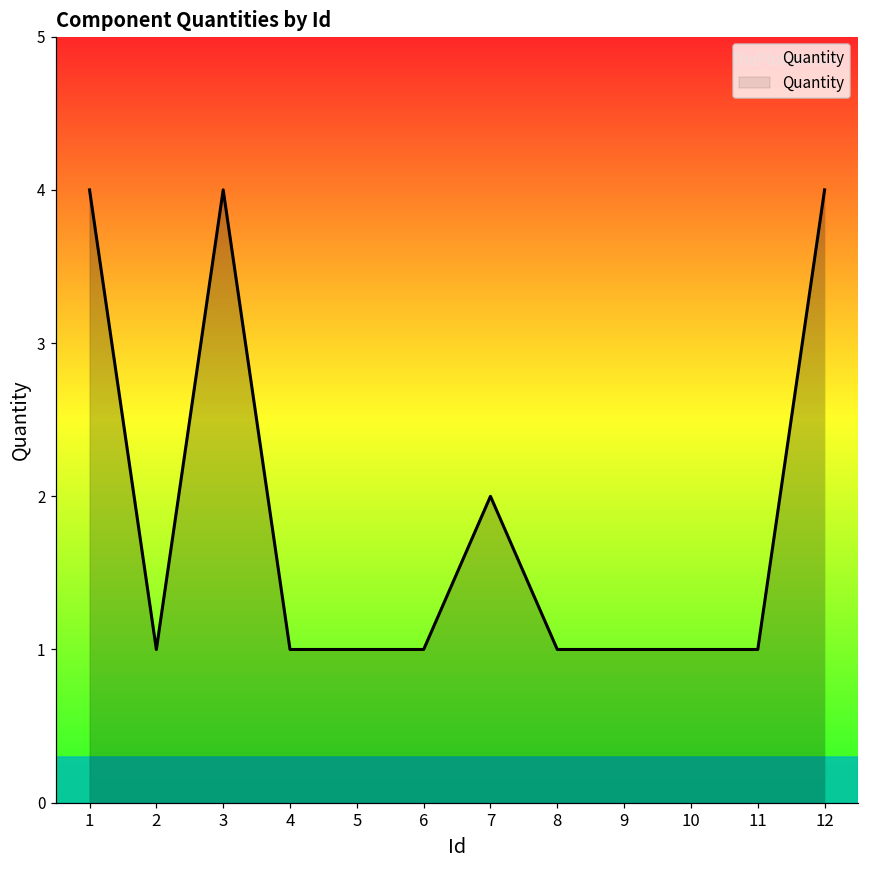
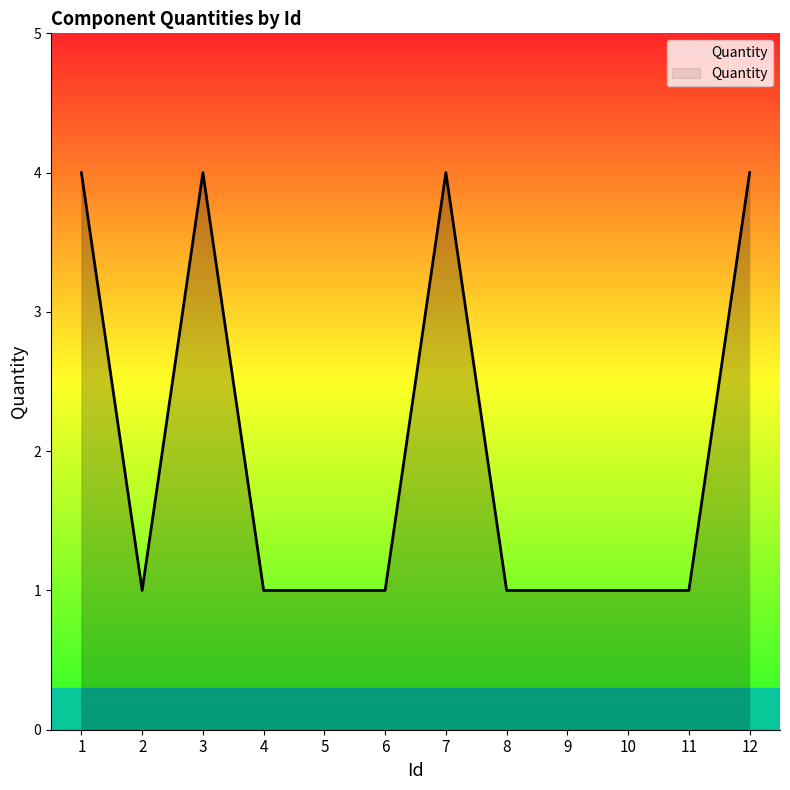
  {
    "1": 4,
    "2": 1,
    "3": 4,
    "4": 1,
    "5": 1,
    "6": 1,
-   "7": 2,
+   "7": 4,
    "8": 1,
    "9": 1,
    "10": 1,
    "11": 1,
    "12": 4
  }
